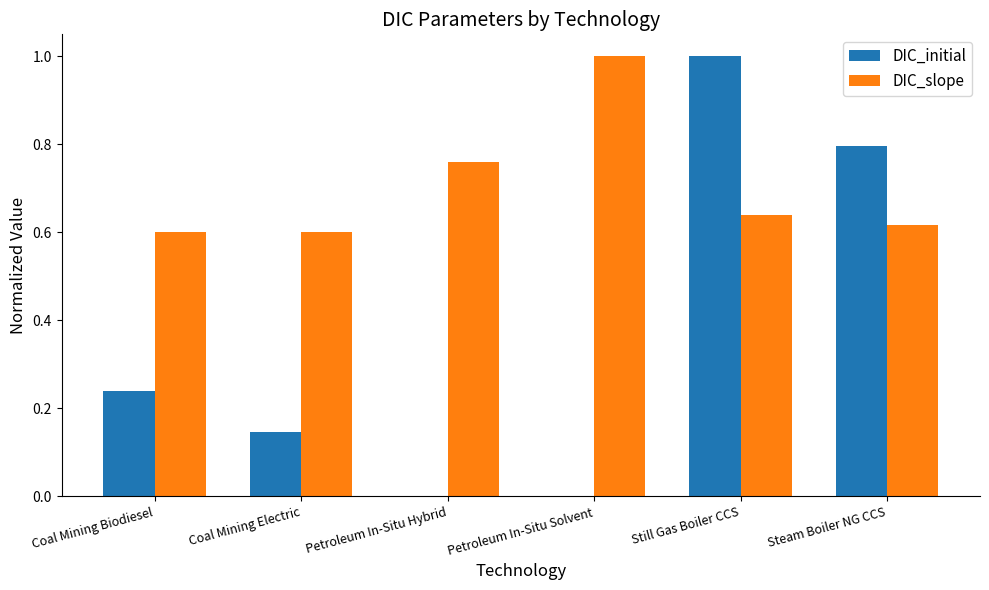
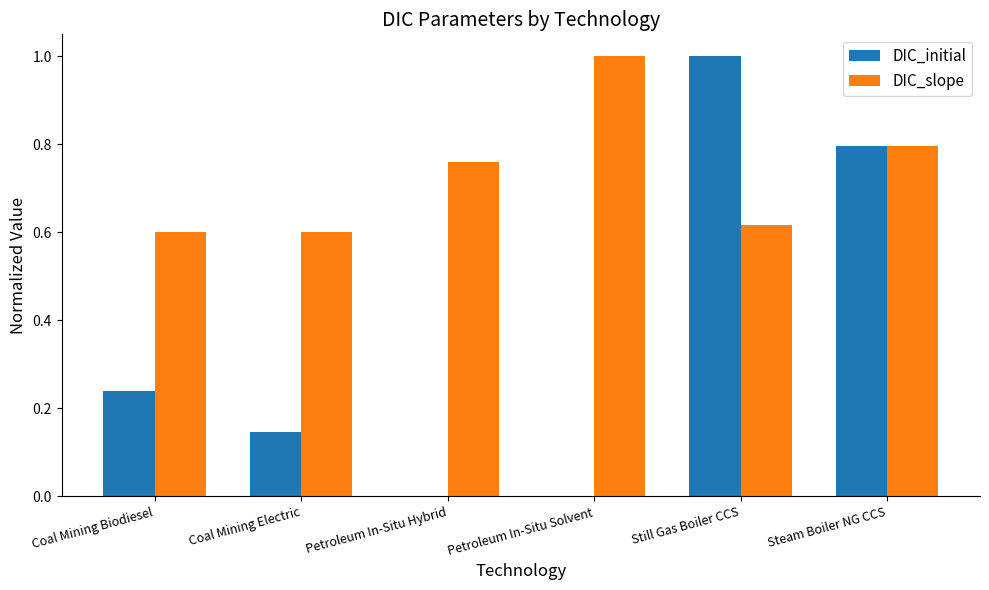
  {
    "DIC_initial": {
      "Coal Mining Biodiesel": 0.24,
      "Coal Mining Electric": 0.15,
      "Still Gas Boiler CCS": 1.00,
      "Steam Boiler NG CCS": 0.80
    },
    "DIC_slope": {
      "Coal Mining Biodiesel": 0.60,
      "Coal Mining Electric": 0.60,
      "Petroleum In-Situ Hybrid": 0.76,
      "Petroleum In-Situ Solvent": 1.00,
-     "Still Gas Boiler CCS": 0.64,
-     "Steam Boiler NG CCS": 0.62
+     "Still Gas Boiler CCS": 0.62,
+     "Steam Boiler NG CCS": 0.80
    }
  }
